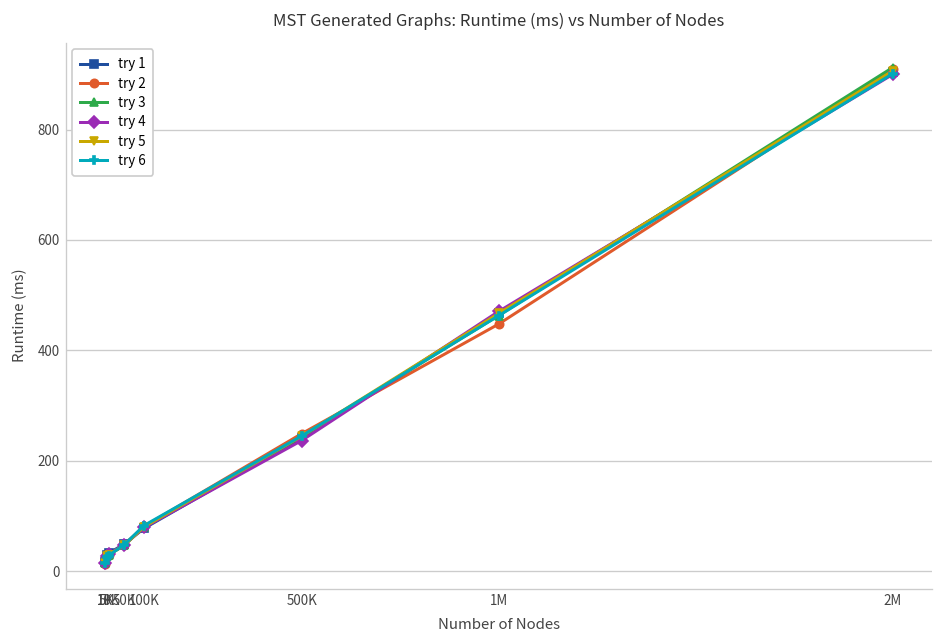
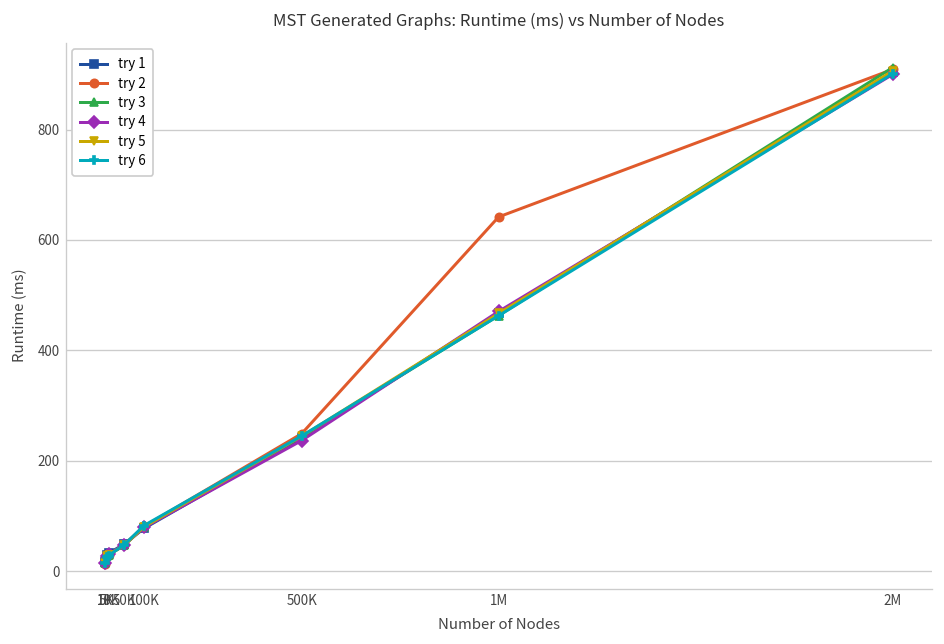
  {
    "try 2": {
-     "1M": 450
+     "1M": 640
    }
  }
